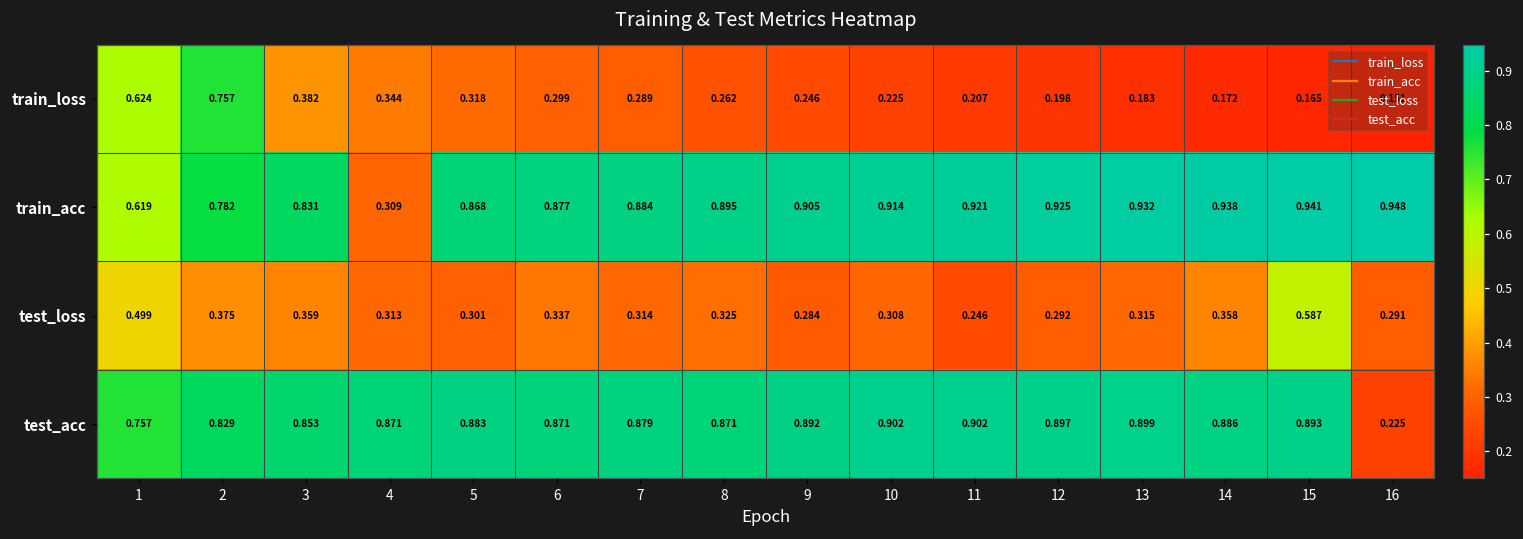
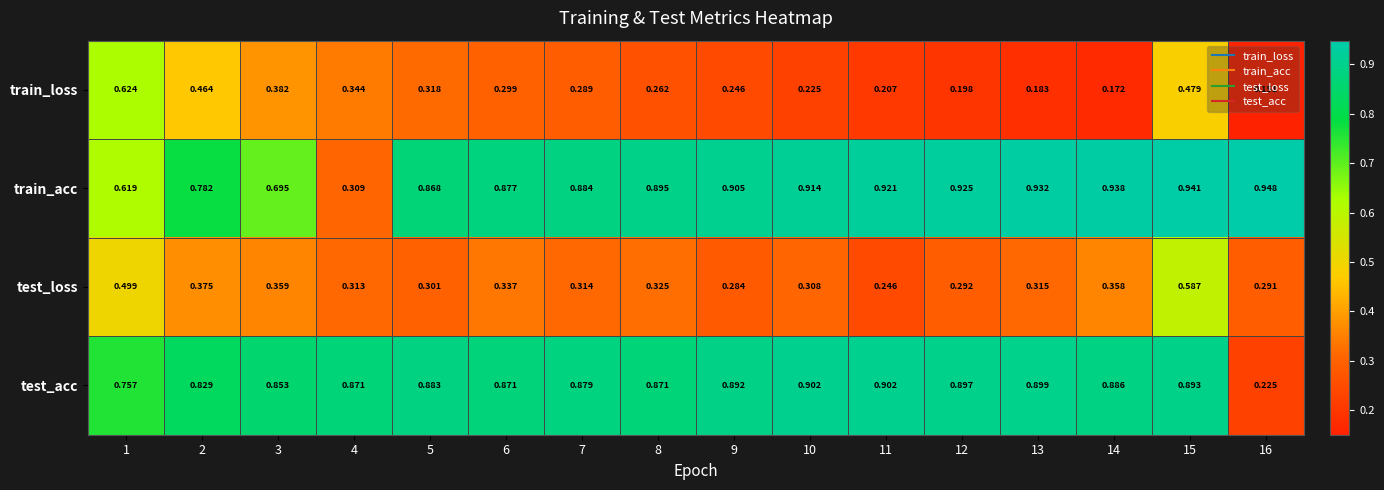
  {
    "train_loss": {
      "1": 0.624,
-     "2": 0.757,
+     "2": 0.464,
      "3": 0.382,
      "4": 0.344,
      "5": 0.318,
      "6": 0.299,
      "7": 0.289,
      "8": 0.262,
      "9": 0.246,
      "10": 0.225,
      "11": 0.207,
      "12": 0.198,
      "13": 0.183,
      "14": 0.172,
-     "15": 0.165
+     "15": 0.479
    },
    "train_acc": {
      "1": 0.619,
      "2": 0.782,
-     "3": 0.831,
+     "3": 0.695,
      "4": 0.309,
      "5": 0.868,
      "6": 0.877,
      "7": 0.884,
      "8": 0.895,
      "9": 0.905,
      "10": 0.914,
      "11": 0.921,
      "12": 0.925,
      "13": 0.932,
      "14": 0.938,
      "15": 0.941,
      "16": 0.948
    },
    "test_loss": {
      "1": 0.499,
      "2": 0.375,
      "3": 0.359,
      "4": 0.313,
      "5": 0.301,
      "6": 0.337,
      "7": 0.314,
      "8": 0.325,
      "9": 0.284,
      "10": 0.308,
      "11": 0.246,
      "12": 0.292,
      "13": 0.315,
      "14": 0.358,
      "15": 0.587,
      "16": 0.291
    },
    "test_acc": {
      "1": 0.757,
      "2": 0.829,
      "3": 0.853,
      "4": 0.871,
      "5": 0.883,
      "6": 0.871,
      "7": 0.879,
      "8": 0.871,
      "9": 0.892,
      "10": 0.902,
      "11": 0.902,
      "12": 0.897,
      "13": 0.899,
      "14": 0.886,
      "15": 0.893,
      "16": 0.225
    }
  }
